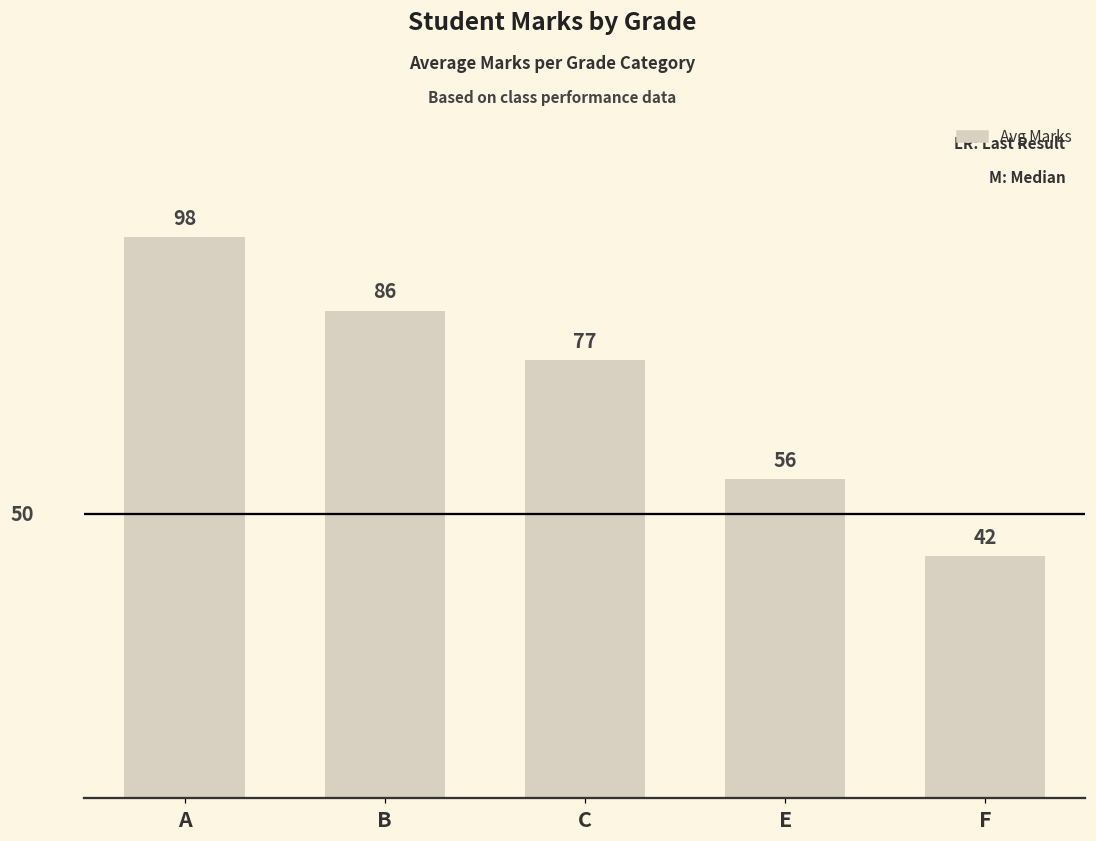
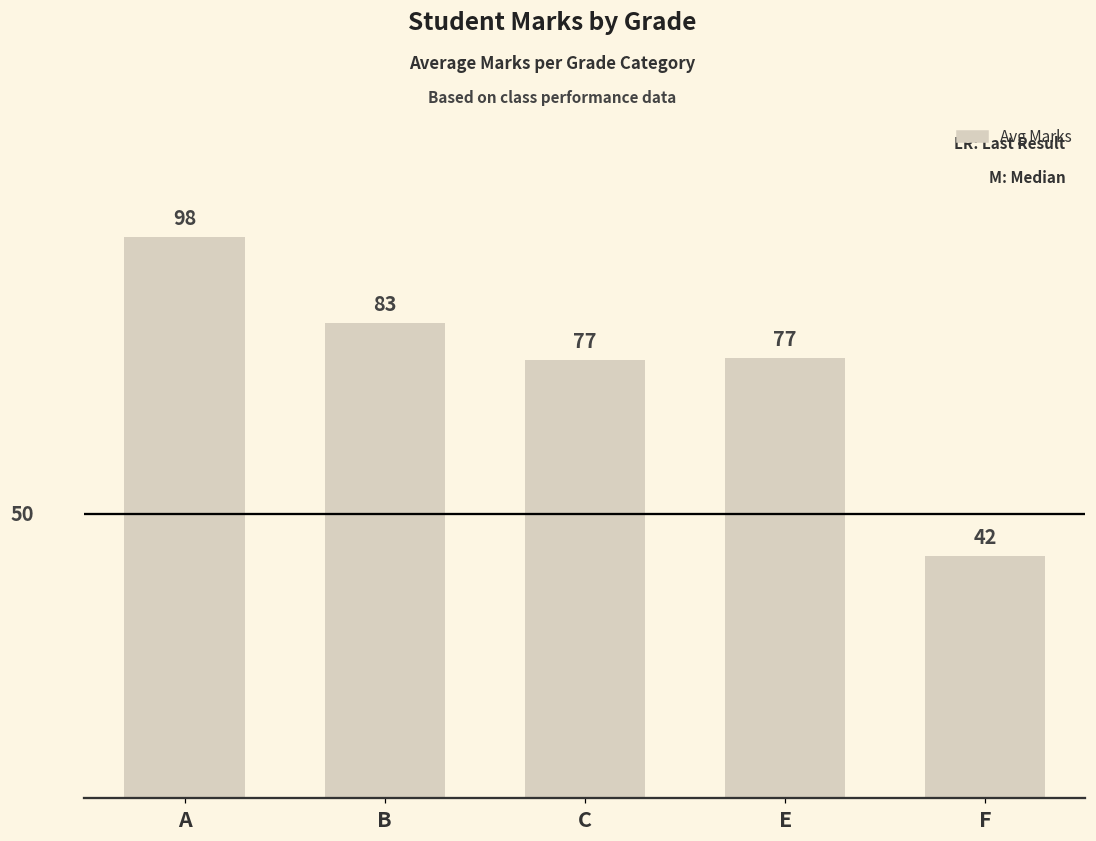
  {
    "A": 98,
-   "B": 86,
+   "B": 83,
    "C": 77,
-   "E": 56,
+   "E": 77,
    "F": 42
  }
